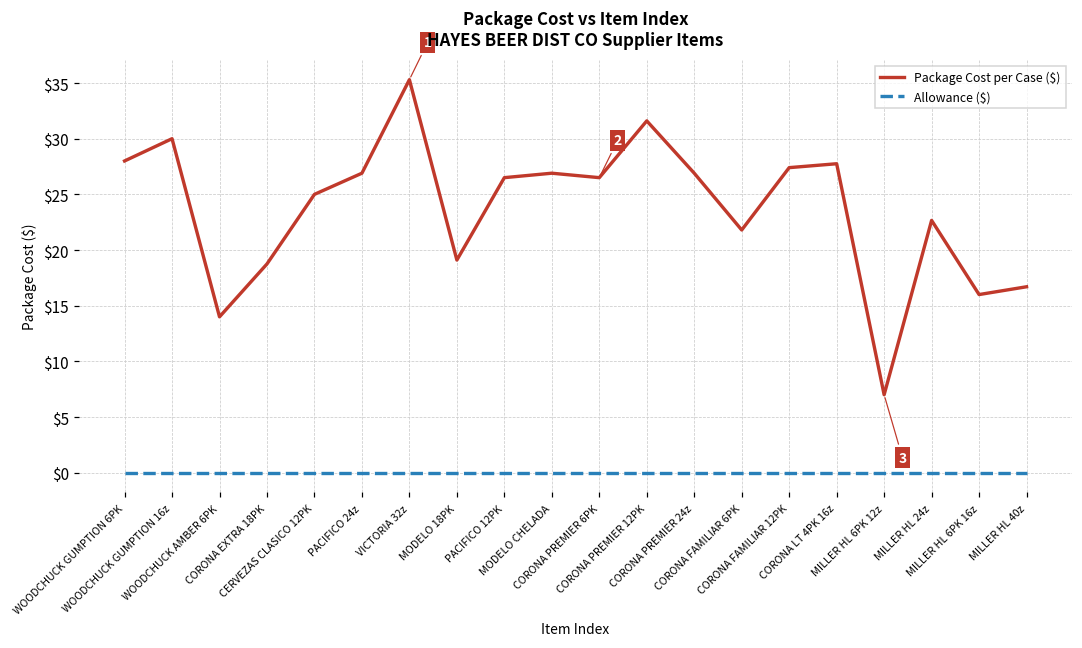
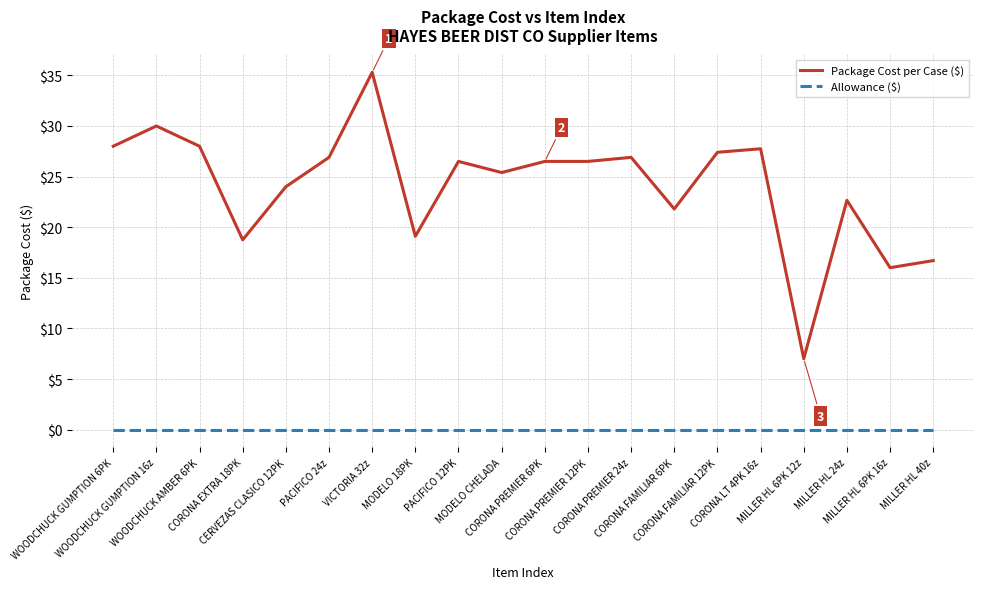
  {
    "Package Cost per Case ($)": {
      "WOODCHUCK GUMPTION 6PK": "$28.0",
      "WOODCHUCK GUMPTION 16z": "$30.0",
-     "WOODCHUCK AMBER 6PK": "$14",
+     "WOODCHUCK AMBER 6PK": "$28",
      "CORONA EXTRA 18PK": "$18.8",
-     "CERVEZAS CLASICO 12PK": "$25",
+     "CERVEZAS CLASICO 12PK": "$24",
      "PACIFICO 24z": "$26.9",
      "VICTORIA 32z": "$35.3",
      "MODELO 18PK": "$19.1",
      "PACIFICO 12PK": "$26.5",
-     "MODELO CHELADA": "$26.9",
+     "MODELO CHELADA": "$25.4",
      "CORONA PREMIER 6PK": "$26.5",
-     "CORONA PREMIER 12PK": "$31.6",
+     "CORONA PREMIER 12PK": "$26.5",
      "CORONA PREMIER 24z": "$26.9",
      "CORONA FAMILIAR 6PK": "$21.8",
      "CORONA FAMILIAR 12PK": "$27.4",
      "CORONA LT 4PK 16z": "$27.8",
      "MILLER HL 6PK 12z": "$7.0",
      "MILLER HL 24z": "$22.7",
      "MILLER HL 6PK 16z": "$16.0",
      "MILLER HL 40z": "$16.7"
    },
    "Allowance ($)": {
      "WOODCHUCK GUMPTION 6PK": "$0.0",
      "WOODCHUCK GUMPTION 16z": "$0.0",
      "WOODCHUCK AMBER 6PK": "$0.0",
      "CORONA EXTRA 18PK": "$0.0",
      "CERVEZAS CLASICO 12PK": "$0.0",
      "PACIFICO 24z": "$0.0",
      "VICTORIA 32z": "$0.0",
      "MODELO 18PK": "$0.0",
      "PACIFICO 12PK": "$0.0",
      "MODELO CHELADA": "$0.0",
      "CORONA PREMIER 6PK": "$0.0",
      "CORONA PREMIER 12PK": "$0.0",
      "CORONA PREMIER 24z": "$0.0",
      "CORONA FAMILIAR 6PK": "$0.0",
      "CORONA FAMILIAR 12PK": "$0.0",
      "CORONA LT 4PK 16z": "$0.0",
      "MILLER HL 6PK 12z": "$0.0",
      "MILLER HL 24z": "$0.0",
      "MILLER HL 6PK 16z": "$0.0",
      "MILLER HL 40z": "$0.0"
    }
  }
